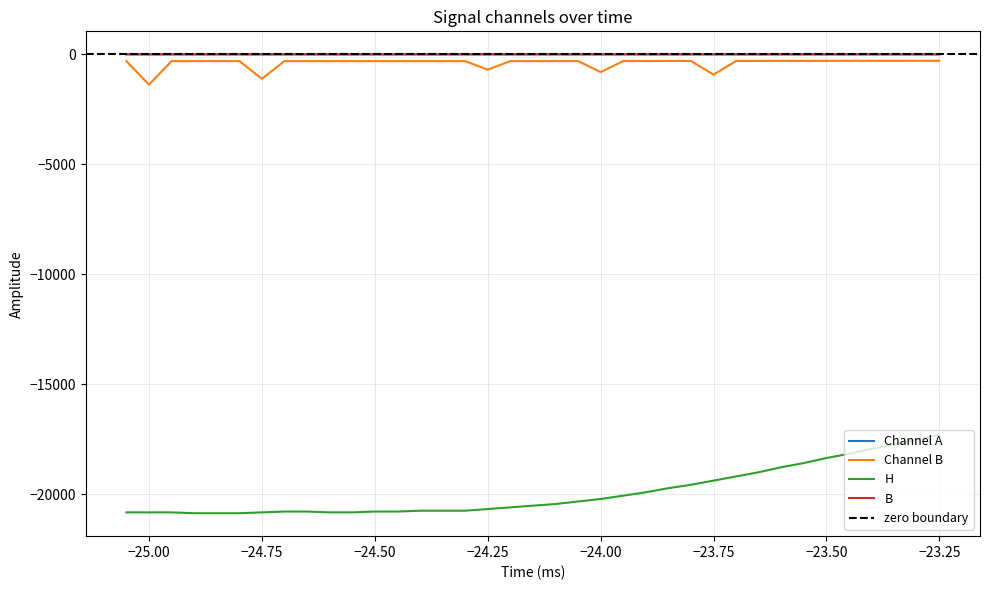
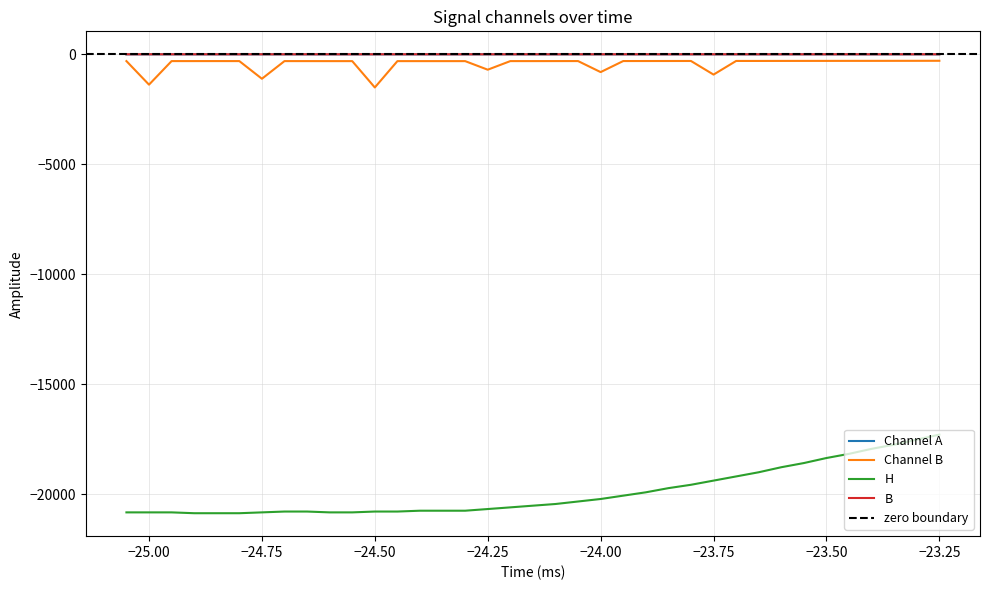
  {
    "B": {
      "−25.00": 0,
      "−24.75": 0,
      "−24.50": 0,
      "−24.25": 0,
      "−24.00": 0,
      "−23.75": 0,
      "−23.50": 0,
      "−23.25": 0
    },
    "Channel B": {
      "−25.00": -1400,
      "−24.75": -1100,
-     "−24.50": -300,
+     "−24.50": -1500,
      "−24.25": -700,
      "−24.00": -800,
      "−23.75": -900,
      "−23.50": -300,
      "−23.25": -300
    },
    "H": {
      "−25.00": -20800,
      "−24.75": -20800,
      "−24.50": -20800,
      "−24.25": -20700,
      "−24.00": -20200,
      "−23.75": -19400,
      "−23.50": -18400
    }
  }
